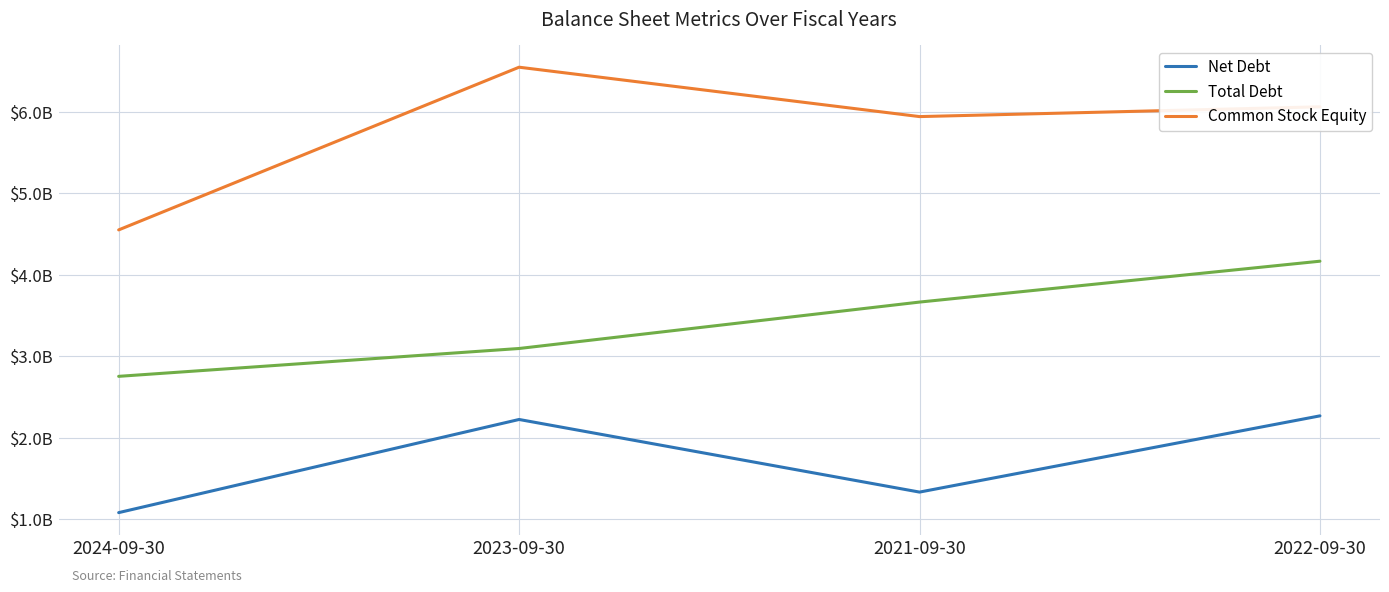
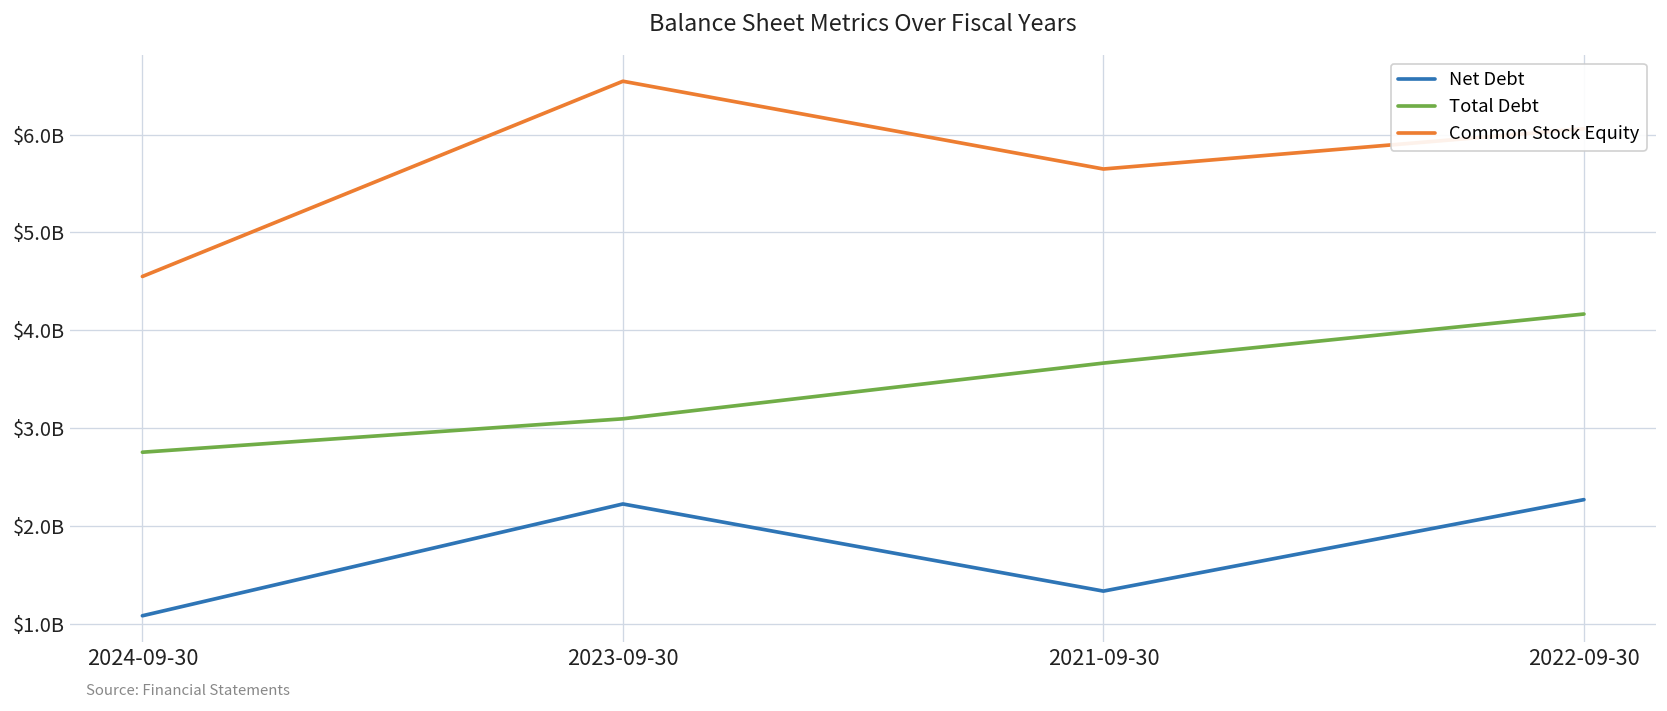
  {
    "Net Debt": {
      "2024-09-30": "$1100000000",
      "2023-09-30": "$2200000000",
      "2021-09-30": "$1300000000",
      "2022-09-30": "$2300000000"
    },
    "Total Debt": {
      "2024-09-30": "$2800000000",
      "2023-09-30": "$3100000000",
      "2021-09-30": "$3700000000",
      "2022-09-30": "$4200000000"
    },
    "Common Stock Equity": {
      "2024-09-30": "$4500000000",
      "2023-09-30": "$6500000000",
-     "2021-09-30": "$5900000000"
+     "2021-09-30": "$5600000000"
    }
  }
